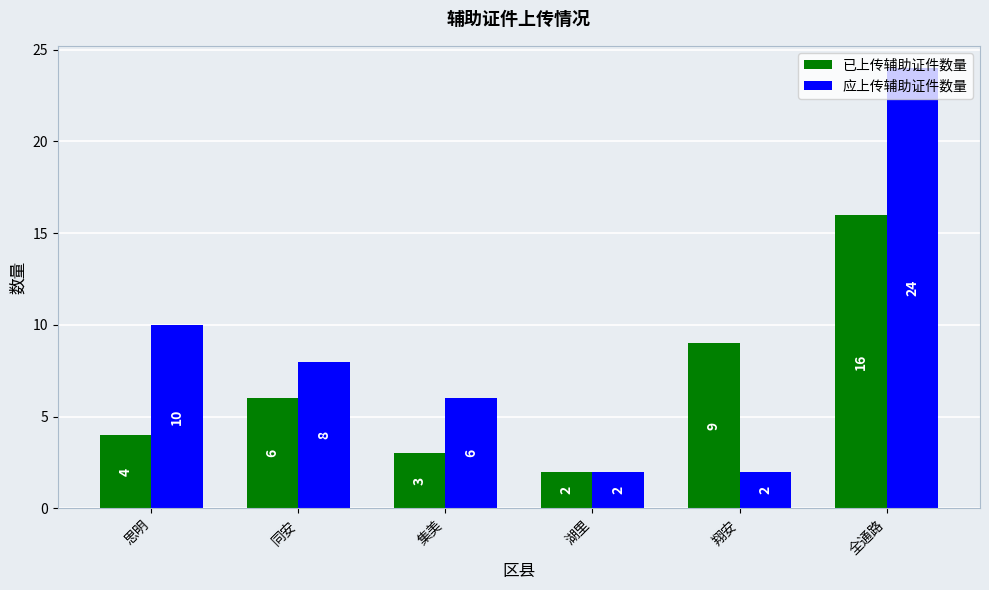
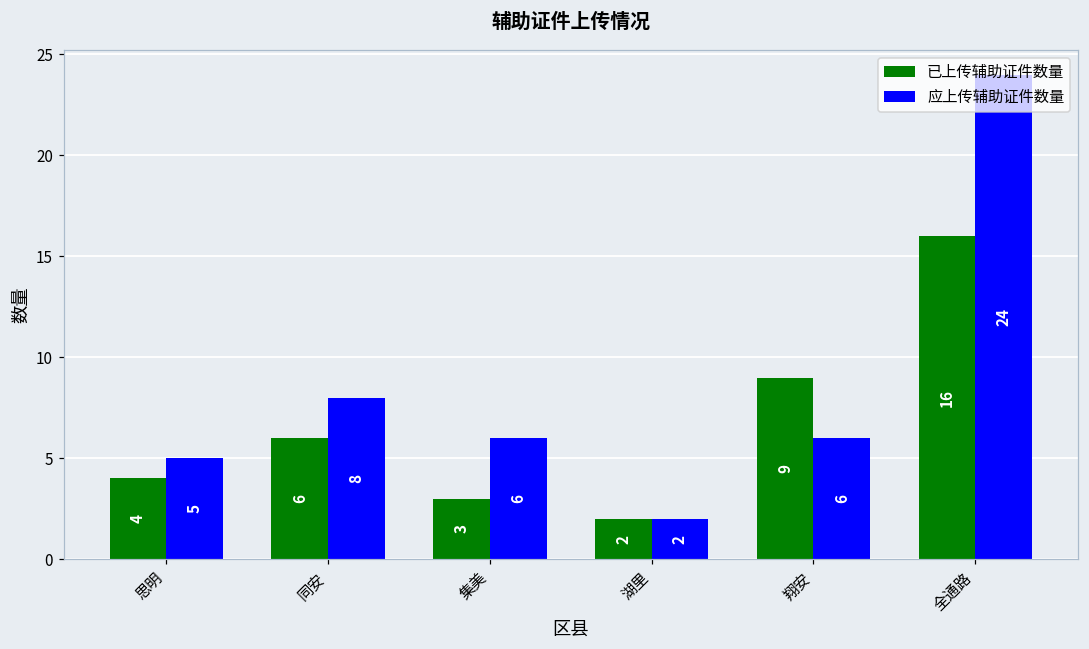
  {
    "已上传辅助证件数量": {
      "思明": 4,
      "同安": 6,
      "集美": 3,
      "湖里": 2,
      "翔安": 9,
      "全通路": 16
    },
    "应上传辅助证件数量": {
-     "思明": 10,
+     "思明": 5,
      "同安": 8,
      "集美": 6,
      "湖里": 2,
-     "翔安": 2
+     "翔安": 6
    }
  }
